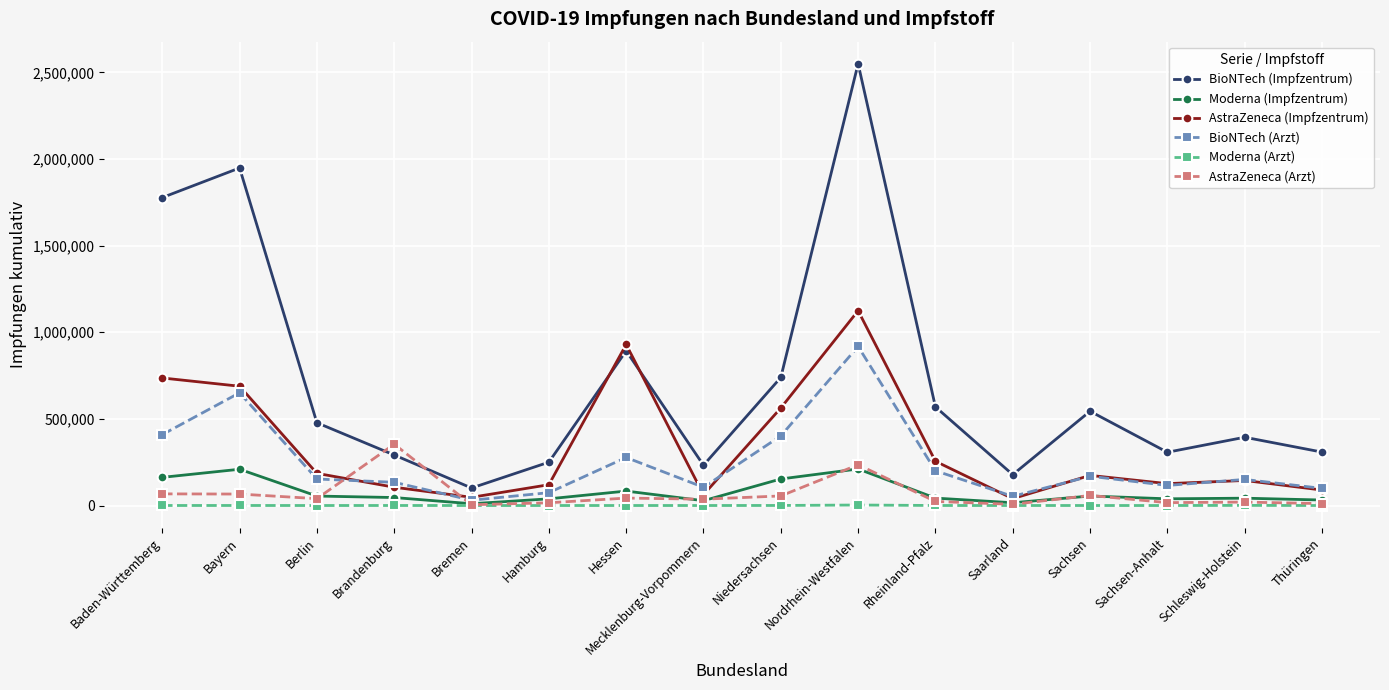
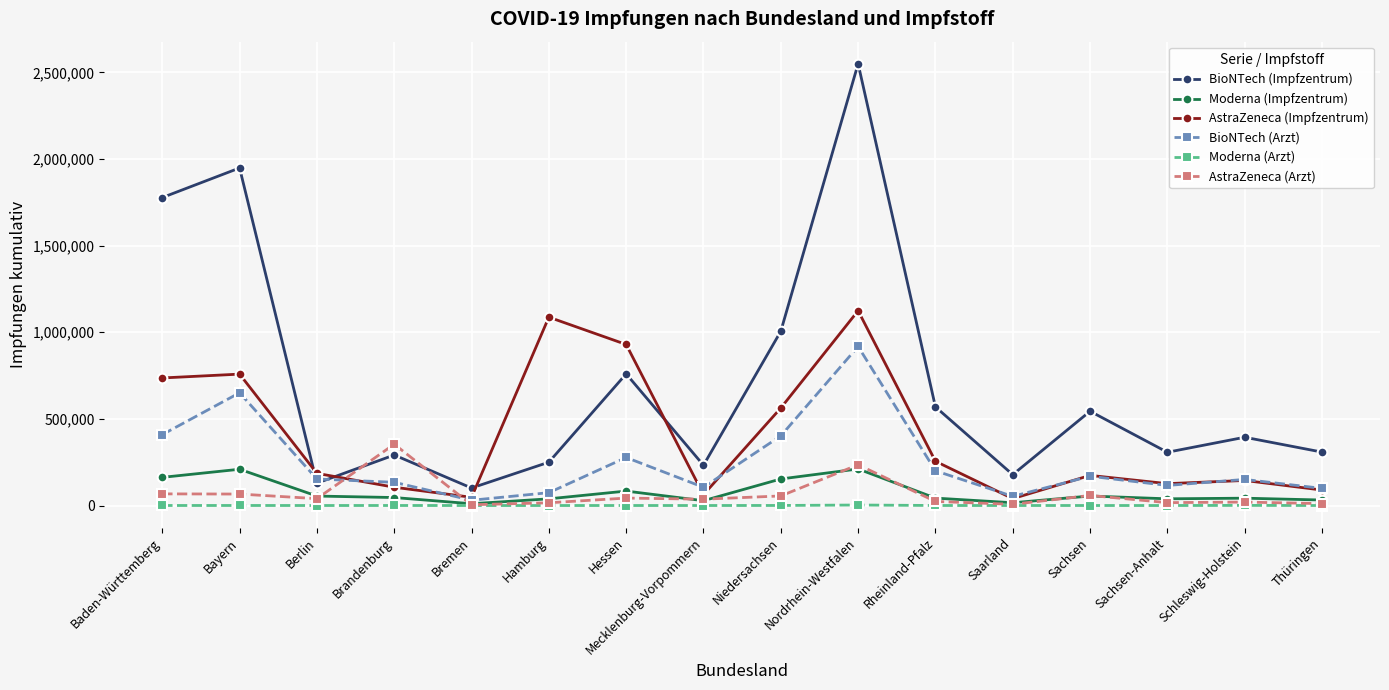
  {
    "BioNTech (Impfzentrum)": {
      "Baden-Württemberg": "1,780,000",
      "Bayern": "1,950,000",
-     "Berlin": "480,000",
+     "Berlin": "130,000",
      "Brandenburg": "290,000",
      "Bremen": "100,000",
      "Hamburg": "250,000",
-     "Hessen": "890,000",
+     "Hessen": "760,000",
      "Mecklenburg-Vorpommern": "230,000",
-     "Niedersachsen": "740,000",
+     "Niedersachsen": "1,010,000",
      "Nordrhein-Westfalen": "2,550,000",
      "Rheinland-Pfalz": "570,000",
      "Saarland": "180,000",
      "Sachsen": "540,000",
      "Sachsen-Anhalt": "310,000",
      "Schleswig-Holstein": "390,000",
      "Thüringen": "310,000"
    },
    "Moderna (Impfzentrum)": {
      "Baden-Württemberg": "160,000",
      "Bayern": "210,000",
      "Berlin": "50,000",
      "Brandenburg": "50,000",
      "Hamburg": "40,000",
      "Hessen": "80,000",
      "Niedersachsen": "150,000",
      "Nordrhein-Westfalen": "210,000",
      "Rheinland-Pfalz": "40,000",
      "Sachsen-Anhalt": "40,000",
      "Schleswig-Holstein": "40,000",
      "Thüringen": "30,000"
    },
    "AstraZeneca (Impfzentrum)": {
      "Baden-Württemberg": "740,000",
-     "Bayern": "690,000",
+     "Bayern": "760,000",
      "Berlin": "190,000",
      "Brandenburg": "110,000",
      "Bremen": "50,000",
-     "Hamburg": "120,000",
+     "Hamburg": "1,090,000",
      "Hessen": "930,000",
      "Mecklenburg-Vorpommern": "60,000",
      "Niedersachsen": "560,000",
      "Nordrhein-Westfalen": "1,120,000",
      "Rheinland-Pfalz": "260,000"
    },
    "BioNTech (Arzt)": {
      "Baden-Württemberg": "410,000",
      "Bayern": "650,000",
      "Berlin": "150,000",
      "Brandenburg": "130,000",
      "Bremen": "30,000",
      "Hamburg": "70,000",
      "Hessen": "280,000",
      "Mecklenburg-Vorpommern": "110,000",
      "Niedersachsen": "400,000",
      "Nordrhein-Westfalen": "920,000",
      "Rheinland-Pfalz": "200,000"
    },
    "Moderna (Arzt)": {
      "Baden-Württemberg": "0",
      "Bayern": "0",
      "Berlin": "0",
      "Brandenburg": "0",
      "Hamburg": "0",
      "Hessen": "0",
      "Mecklenburg-Vorpommern": "0",
      "Niedersachsen": "0",
      "Nordrhein-Westfalen": "0",
      "Rheinland-Pfalz": "0",
      "Sachsen": "0",
      "Sachsen-Anhalt": "0",
      "Schleswig-Holstein": "0"
    },
    "AstraZeneca (Arzt)": {
      "Baden-Württemberg": "70,000",
      "Bayern": "70,000",
      "Berlin": "40,000",
      "Brandenburg": "350,000",
      "Hamburg": "20,000",
      "Hessen": "40,000",
      "Niedersachsen": "60,000",
      "Nordrhein-Westfalen": "240,000",
      "Rheinland-Pfalz": "20,000",
      "Sachsen-Anhalt": "20,000",
      "Schleswig-Holstein": "20,000"
    }
  }
